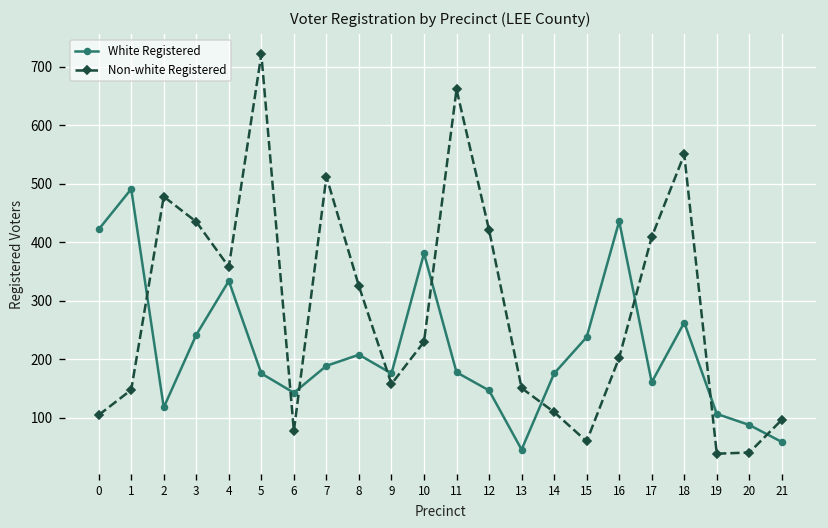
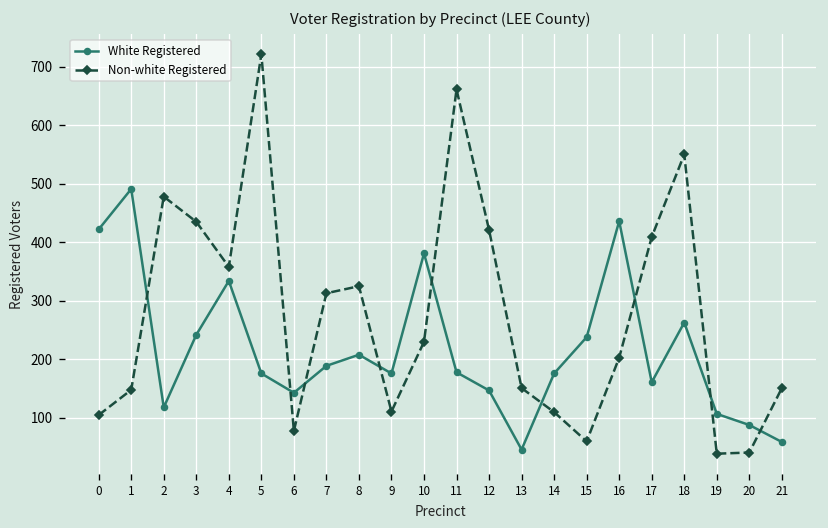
  {
    "White Registered": {
      "0": 420,
      "1": 490,
      "2": 120,
      "3": 240,
      "4": 330,
      "5": 180,
      "6": 140,
      "7": 190,
      "8": 210,
      "9": 180,
      "10": 380,
      "11": 180,
      "12": 150,
      "13": 50,
      "14": 180,
      "15": 240,
      "16": 440,
      "17": 160,
      "18": 260,
      "19": 110,
      "20": 90,
      "21": 60
    },
    "Non-white Registered": {
      "0": 110,
      "1": 150,
      "2": 480,
      "3": 440,
      "4": 360,
      "5": 720,
      "6": 80,
-     "7": 510,
+     "7": 310,
      "8": 330,
-     "9": 160,
+     "9": 110,
      "10": 230,
      "11": 660,
      "12": 420,
      "13": 150,
      "14": 110,
      "15": 60,
      "16": 200,
      "17": 410,
      "18": 550,
      "19": 40,
      "20": 40,
-     "21": 100
+     "21": 150
    }
  }
